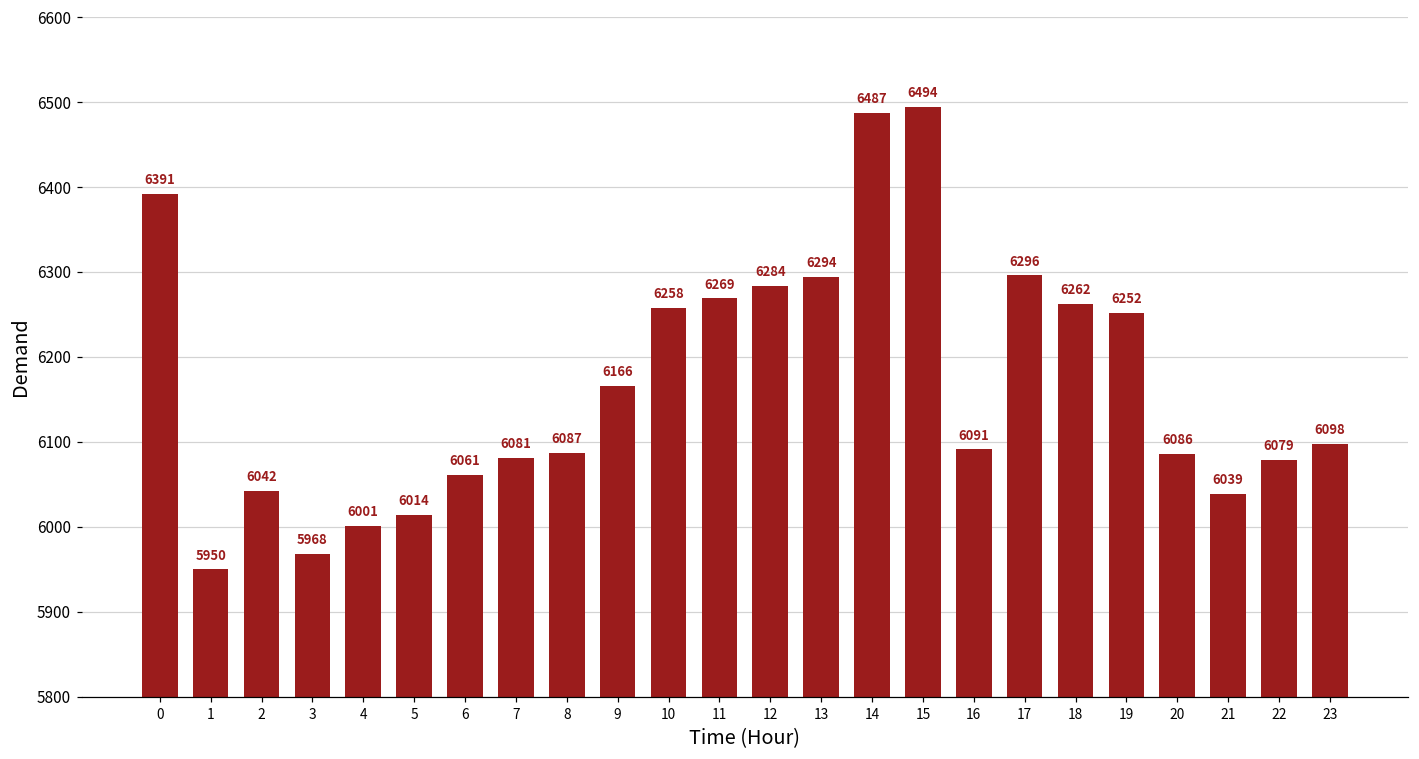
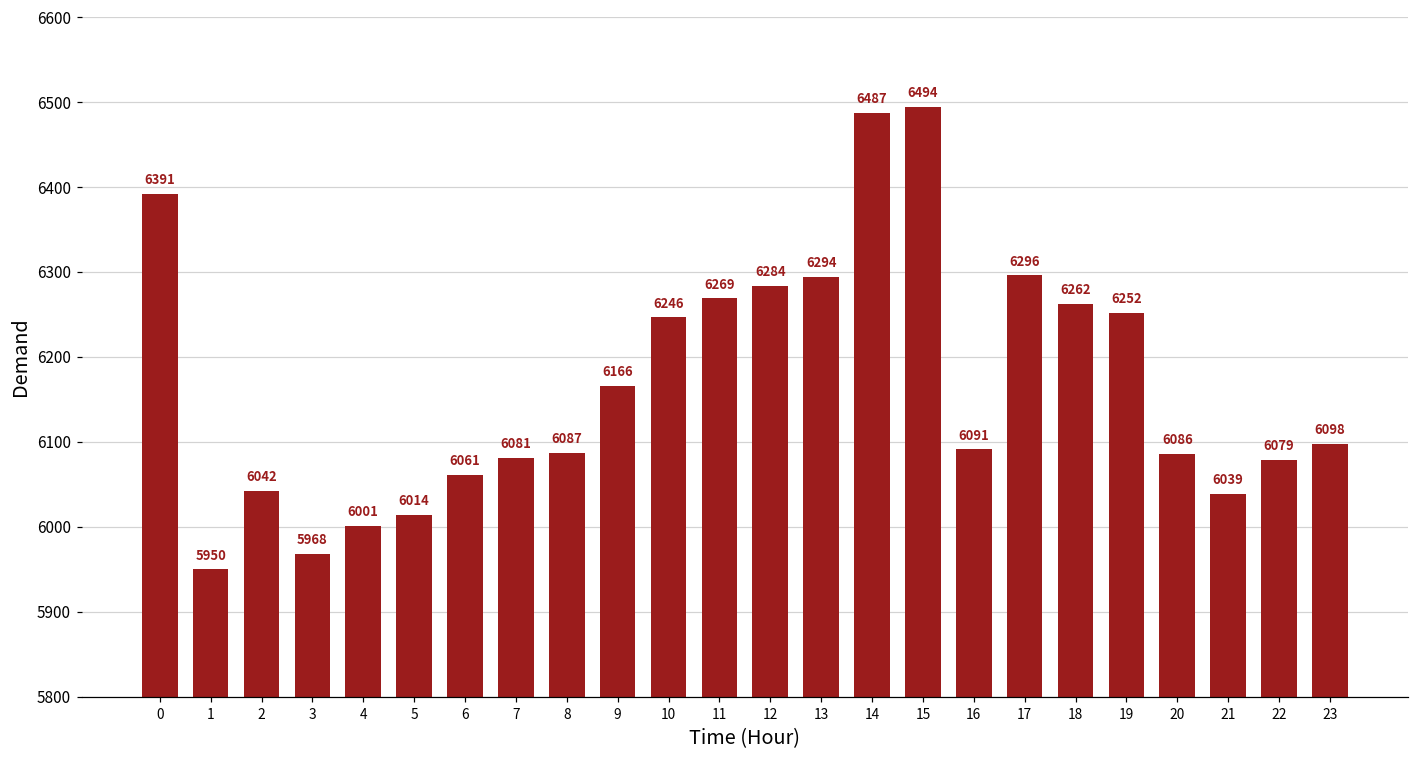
  {
    "1": 5950,
    "2": 6042,
    "3": 5968,
    "4": 6001,
    "5": 6014,
    "6": 6061,
    "7": 6081,
    "8": 6087,
    "9": 6166,
-   "10": 6258,
+   "10": 6246,
    "11": 6269,
    "12": 6284,
    "13": 6294,
    "14": 6487,
    "15": 6494,
    "16": 6091,
    "17": 6296,
    "18": 6262,
    "19": 6252,
    "20": 6086,
    "21": 6039,
    "22": 6079,
    "23": 6098
  }
